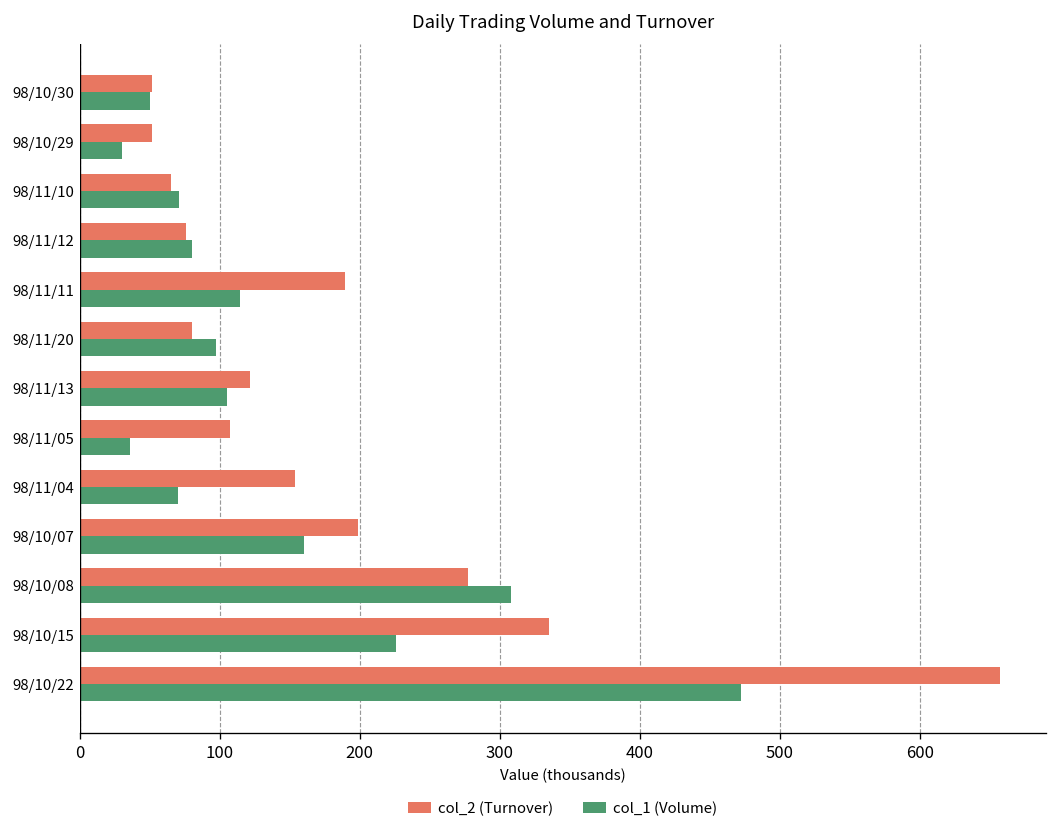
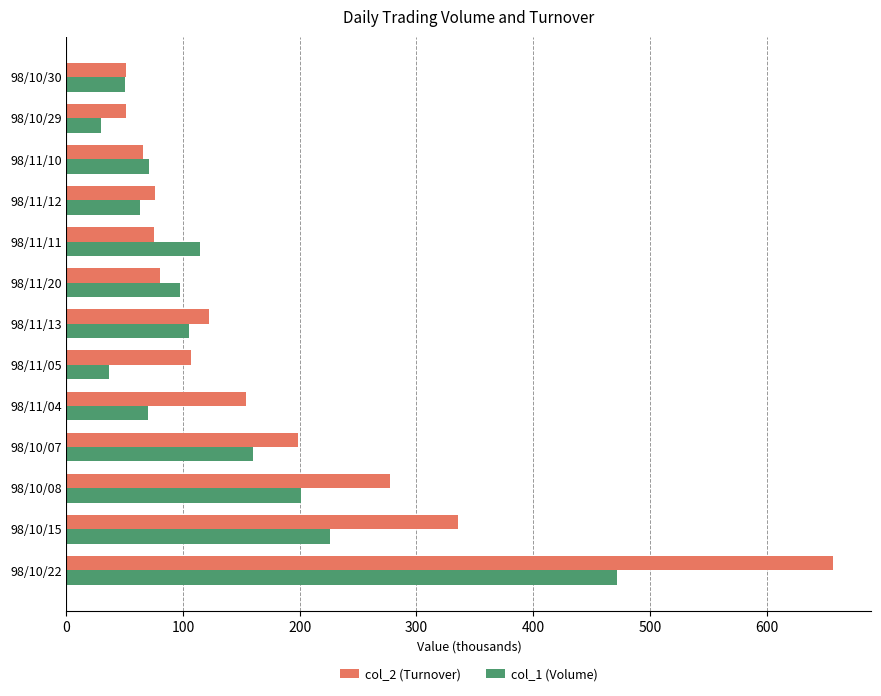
  {
    "col_2 (Turnover)": {
      "98/10/30": 51,
      "98/10/29": 51,
      "98/11/10": 65,
      "98/11/12": 76,
-     "98/11/11": 190,
+     "98/11/11": 75,
      "98/11/20": 80,
      "98/11/13": 122,
      "98/11/05": 107,
      "98/11/04": 154,
      "98/10/07": 198,
      "98/10/08": 277,
      "98/10/15": 335,
      "98/10/22": 657
    },
    "col_1 (Volume)": {
      "98/10/30": 50,
      "98/10/29": 30,
      "98/11/10": 71,
-     "98/11/12": 80,
+     "98/11/12": 63,
      "98/11/11": 115,
      "98/11/20": 97,
      "98/11/13": 105,
      "98/11/05": 36,
      "98/11/04": 70,
      "98/10/07": 160,
-     "98/10/08": 308,
+     "98/10/08": 201,
      "98/10/15": 226,
      "98/10/22": 472
    }
  }
